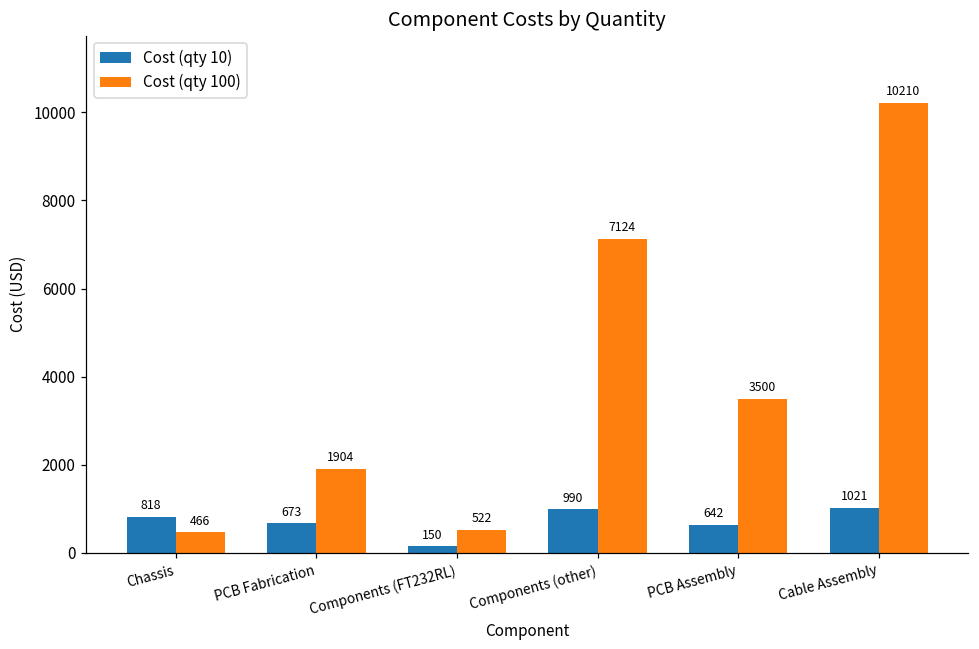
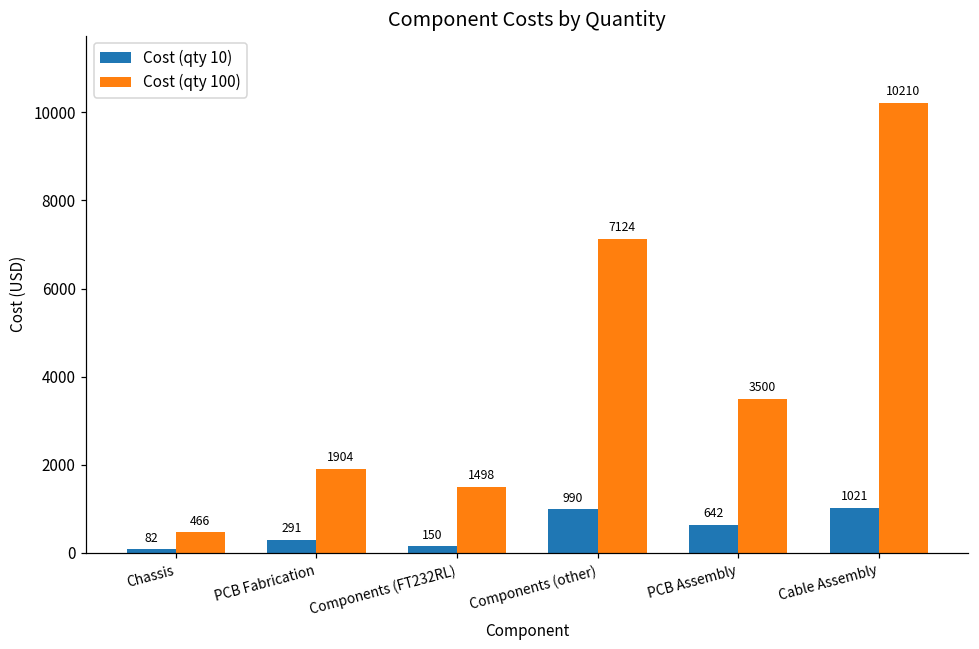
  {
    "Cost (qty 10)": {
-     "Chassis": 818,
-     "PCB Fabrication": 673,
+     "Chassis": 82,
+     "PCB Fabrication": 291,
      "Components (FT232RL)": 150,
      "Components (other)": 990,
      "PCB Assembly": 642,
      "Cable Assembly": 1021
    },
    "Cost (qty 100)": {
      "Chassis": 466,
      "PCB Fabrication": 1904,
-     "Components (FT232RL)": 522,
+     "Components (FT232RL)": 1498,
      "Components (other)": 7124,
      "PCB Assembly": 3500,
      "Cable Assembly": 10210
    }
  }
